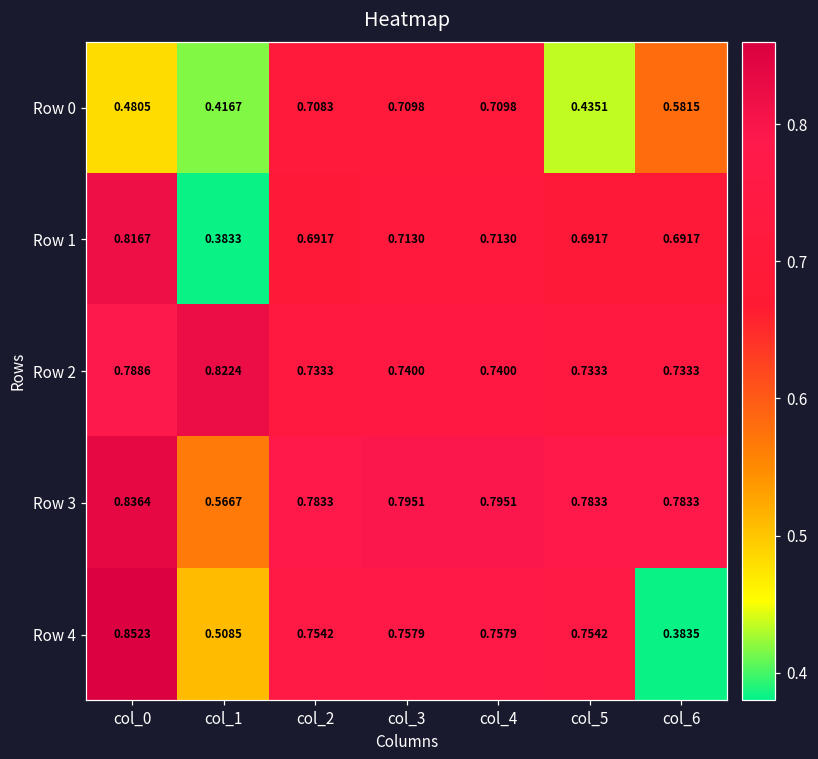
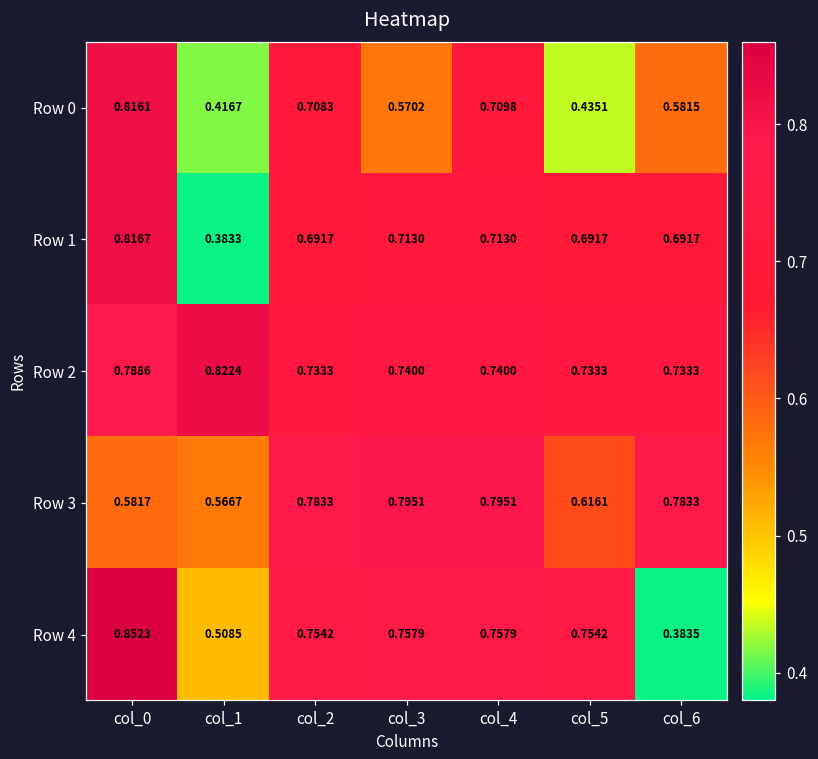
  {
    "Row 0": {
-     "col_0": 0.4805,
+     "col_0": 0.8161,
      "col_1": 0.4167,
      "col_2": 0.7083,
-     "col_3": 0.7098,
+     "col_3": 0.5702,
      "col_4": 0.7098,
      "col_5": 0.4351,
      "col_6": 0.5815
    },
    "Row 1": {
      "col_0": 0.8167,
      "col_1": 0.3833,
      "col_2": 0.6917,
      "col_3": 0.7130,
      "col_4": 0.7130,
      "col_5": 0.6917,
      "col_6": 0.6917
    },
    "Row 2": {
      "col_0": 0.7886,
      "col_1": 0.8224,
      "col_2": 0.7333,
      "col_3": 0.7400,
      "col_4": 0.7400,
      "col_5": 0.7333,
      "col_6": 0.7333
    },
    "Row 3": {
-     "col_0": 0.8364,
+     "col_0": 0.5817,
      "col_1": 0.5667,
      "col_2": 0.7833,
      "col_3": 0.7951,
      "col_4": 0.7951,
-     "col_5": 0.7833,
+     "col_5": 0.6161,
      "col_6": 0.7833
    },
    "Row 4": {
      "col_0": 0.8523,
      "col_1": 0.5085,
      "col_2": 0.7542,
      "col_3": 0.7579,
      "col_4": 0.7579,
      "col_5": 0.7542,
      "col_6": 0.3835
    }
  }
